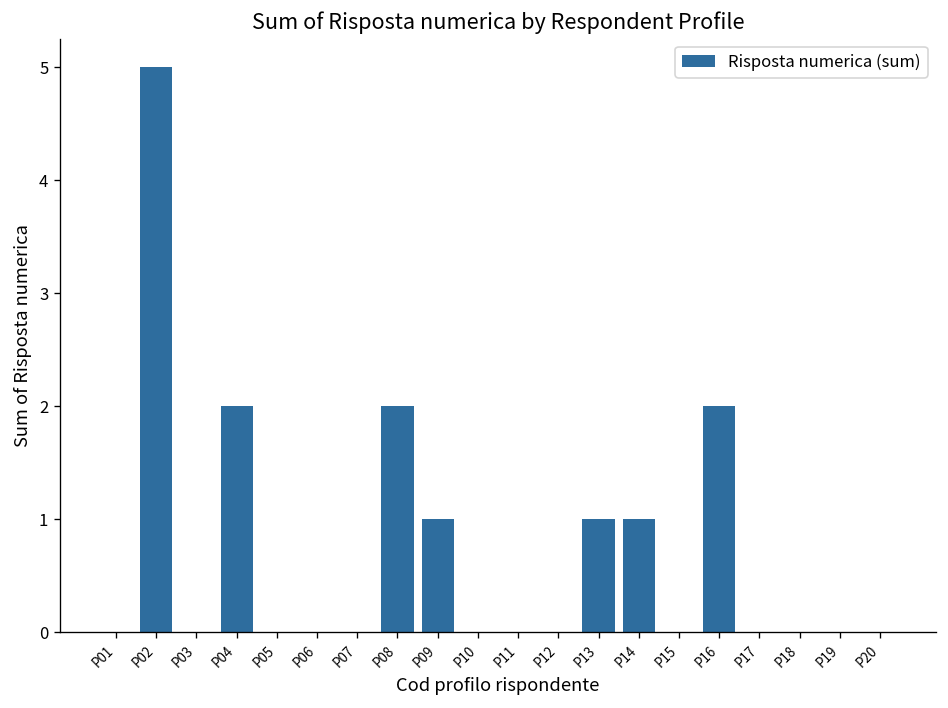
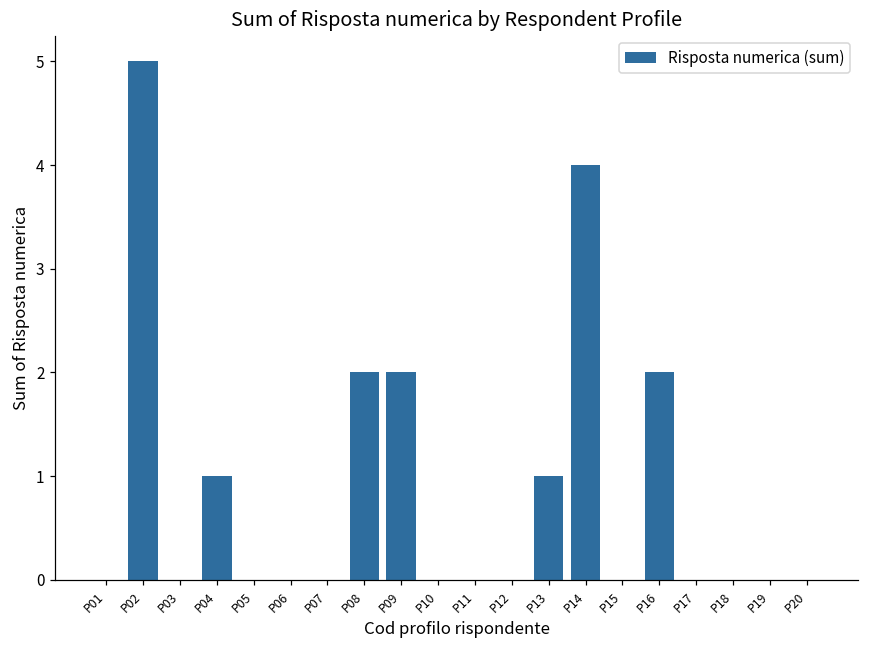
  {
    "P01": 0,
    "P02": 5,
    "P03": 0,
-   "P04": 2,
+   "P04": 1,
    "P05": 0,
    "P06": 0,
    "P07": 0,
    "P08": 2,
-   "P09": 1,
+   "P09": 2,
    "P10": 0,
    "P11": 0,
    "P12": 0,
    "P13": 1,
-   "P14": 1,
+   "P14": 4,
    "P15": 0,
    "P16": 2,
    "P17": 0,
    "P18": 0,
    "P19": 0,
    "P20": 0
  }
